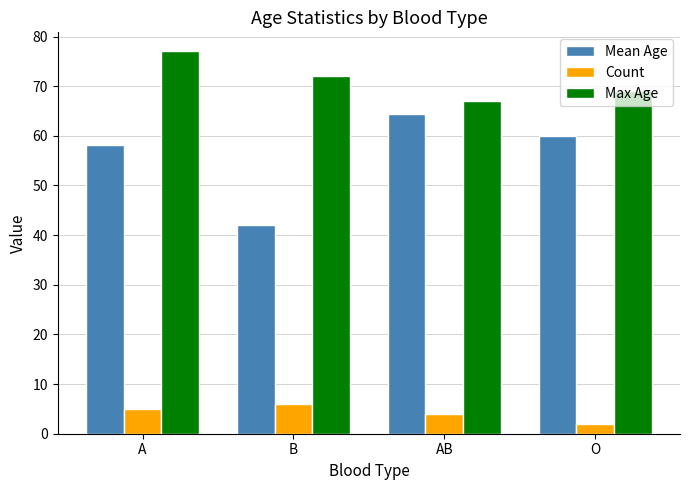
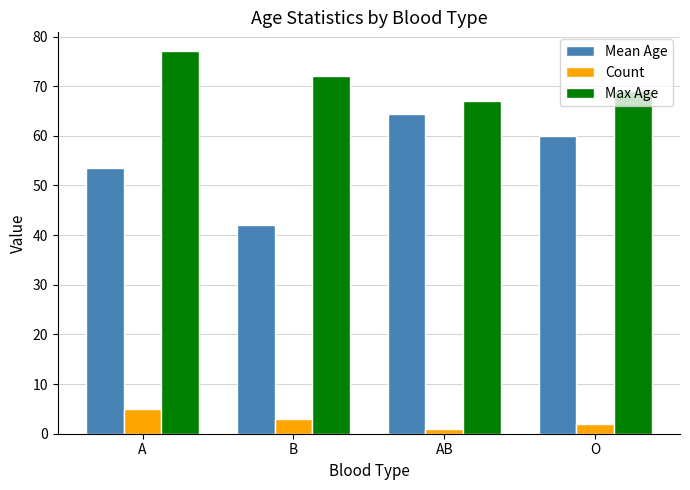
  {
    "Mean Age": {
-     "A": 58,
+     "A": 54,
      "B": 42,
      "AB": 65,
      "O": 60
    },
    "Count": {
      "A": 5,
-     "B": 6,
-     "AB": 4,
+     "B": 3,
+     "AB": 1,
      "O": 2
    },
    "Max Age": {
      "A": 77,
      "B": 72,
      "AB": 67
    }
  }
